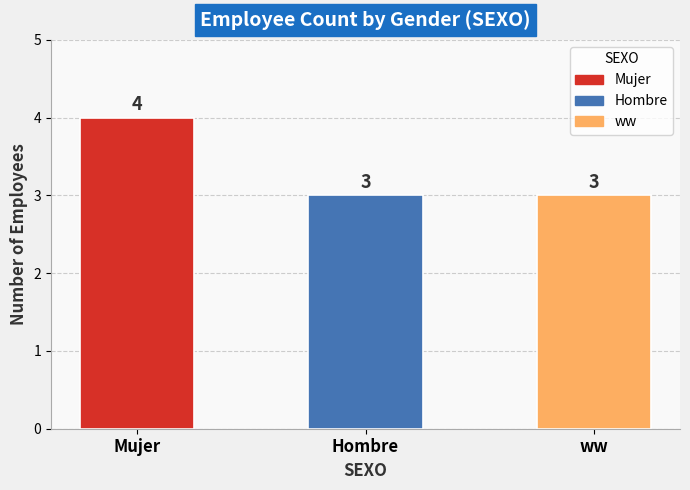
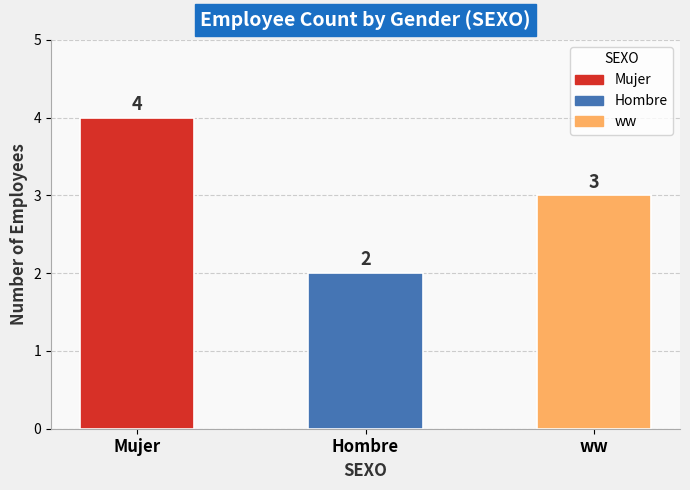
  {
    "Mujer": 4,
-   "Hombre": 3,
+   "Hombre": 2,
    "ww": 3
  }
